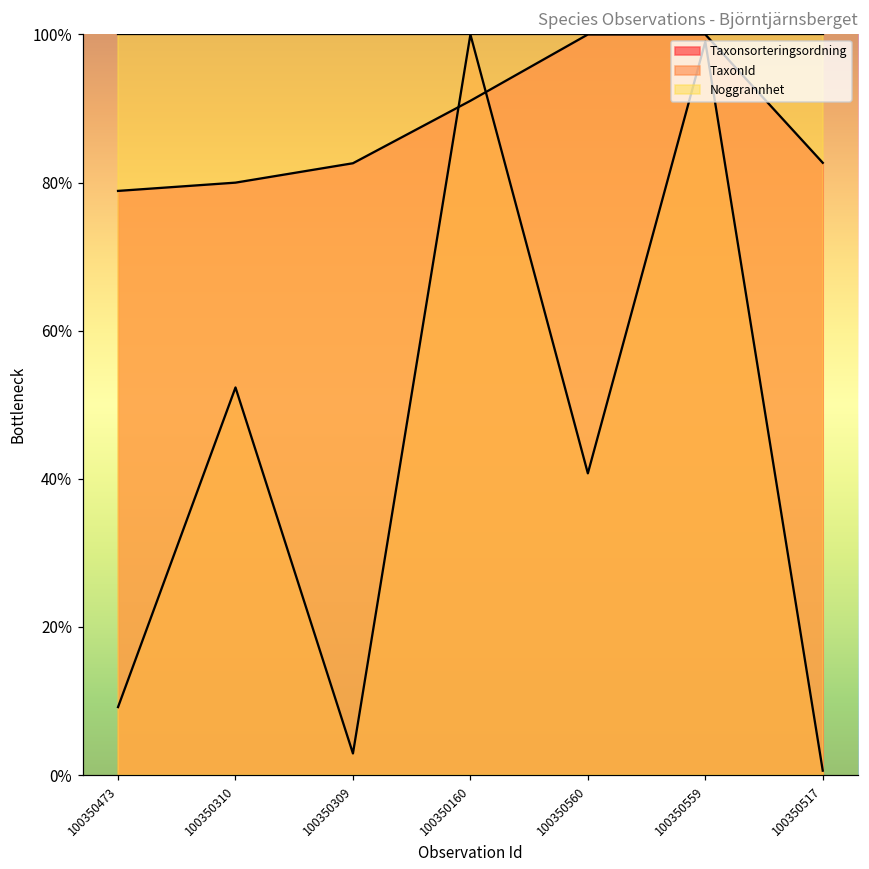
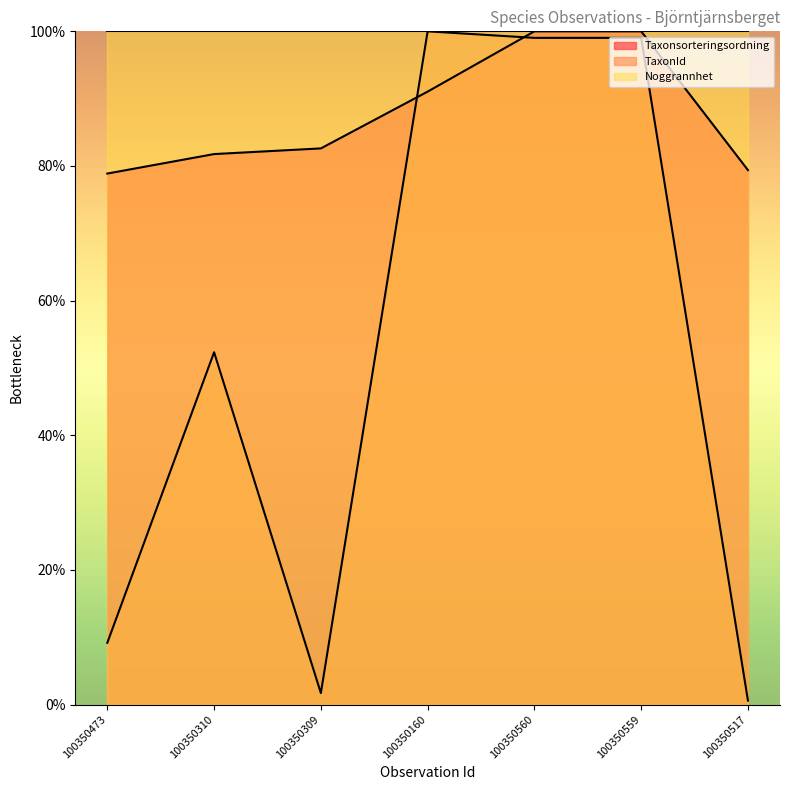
  {
    "Taxonsorteringsordning": {
      "100350473": "79%",
-     "100350310": "80%",
+     "100350310": "82%",
      "100350309": "83%",
      "100350160": "91%",
-     "100350517": "83%"
+     "100350517": "79%"
    },
    "TaxonId": {
      "100350473": "9%",
      "100350310": "52%",
-     "100350309": "3%",
-     "100350560": "41%",
+     "100350309": "2%",
+     "100350560": "99%",
      "100350517": "1%"
    },
    "Noggrannhet": {
      "100350473": "100%",
      "100350310": "100%",
      "100350309": "100%",
      "100350517": "100%"
    }
  }
